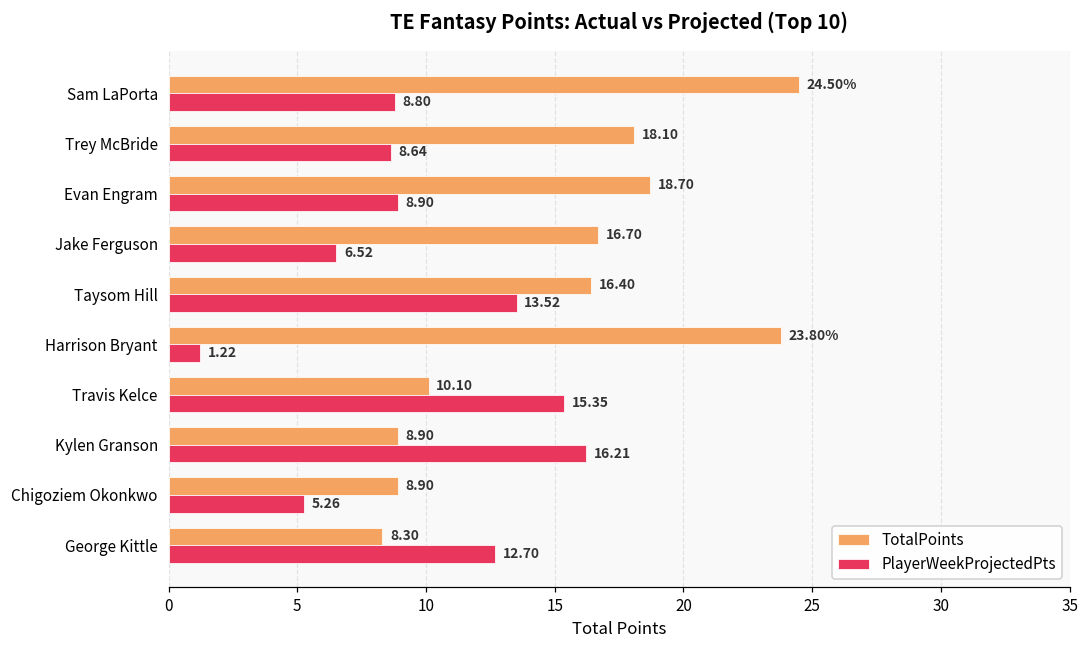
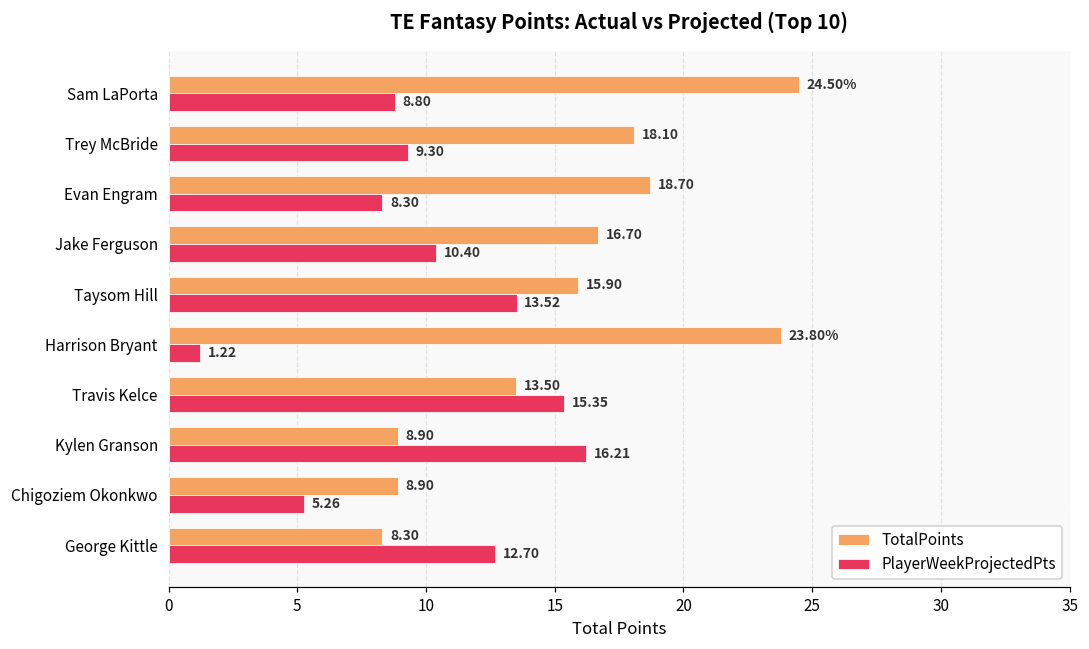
  {
    "TotalPoints": {
      "Sam LaPorta": "24.50%",
      "Trey McBride": "18.10",
      "Evan Engram": "18.70",
      "Jake Ferguson": "16.70",
-     "Taysom Hill": "16.40",
+     "Taysom Hill": "15.90",
      "Harrison Bryant": "23.80%",
-     "Travis Kelce": "10.10",
+     "Travis Kelce": "13.50",
      "Kylen Granson": "8.90",
      "Chigoziem Okonkwo": "8.90",
      "George Kittle": "8.30"
    },
    "PlayerWeekProjectedPts": {
      "Sam LaPorta": "8.80",
-     "Trey McBride": "8.64",
-     "Evan Engram": "8.90",
-     "Jake Ferguson": "6.52",
+     "Trey McBride": "9.30",
+     "Evan Engram": "8.30",
+     "Jake Ferguson": "10.40",
      "Taysom Hill": "13.52",
      "Harrison Bryant": "1.22",
      "Travis Kelce": "15.35",
      "Kylen Granson": "16.21",
      "Chigoziem Okonkwo": "5.26",
      "George Kittle": "12.70"
    }
  }
